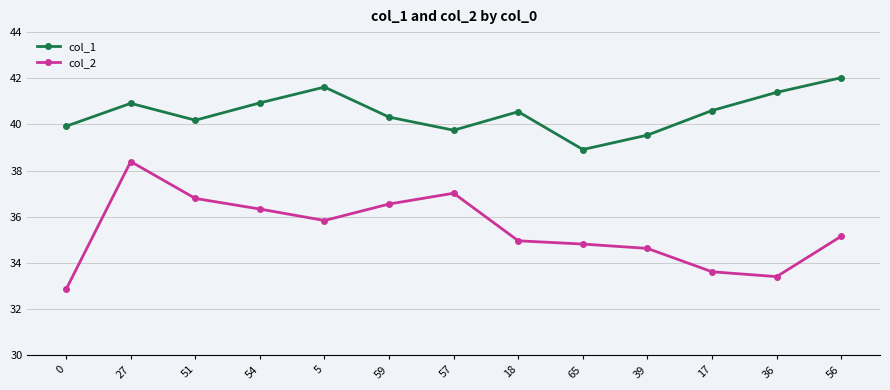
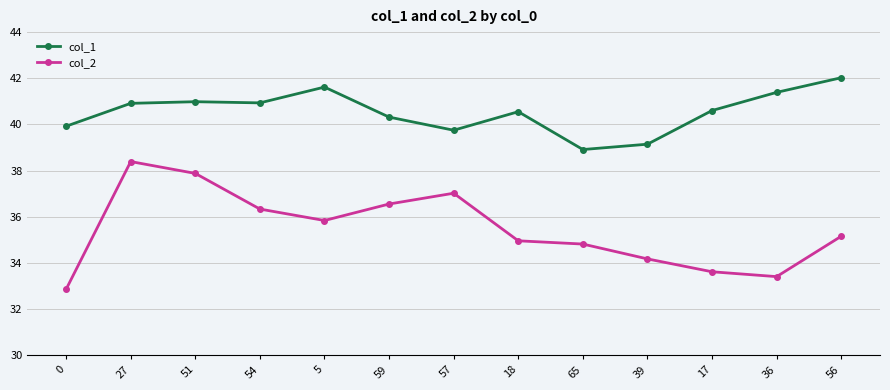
  {
    "col_1": {
      "0": 39.9,
      "27": 40.9,
-     "51": 40.2,
+     "51": 41.0,
      "54": 40.9,
      "5": 41.6,
      "59": 40.3,
      "57": 39.7,
      "18": 40.6,
      "65": 38.9,
-     "39": 39.5,
+     "39": 39.1,
      "17": 40.6,
      "36": 41.4,
      "56": 42.0
    },
    "col_2": {
      "0": 32.9,
      "27": 38.4,
-     "51": 36.8,
+     "51": 37.9,
      "54": 36.3,
      "5": 35.8,
      "59": 36.6,
      "57": 37.0,
      "18": 35.0,
      "65": 34.8,
-     "39": 34.6,
+     "39": 34.2,
      "17": 33.6,
      "36": 33.4,
      "56": 35.2
    }
  }
